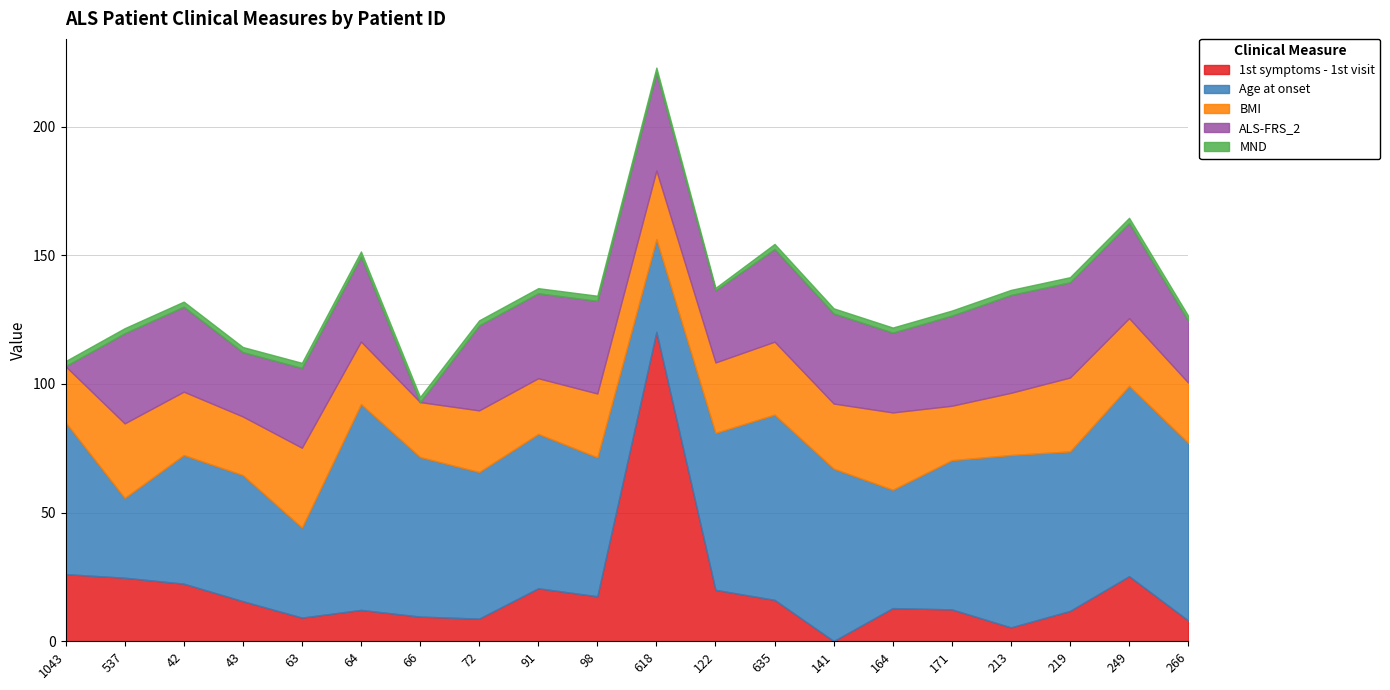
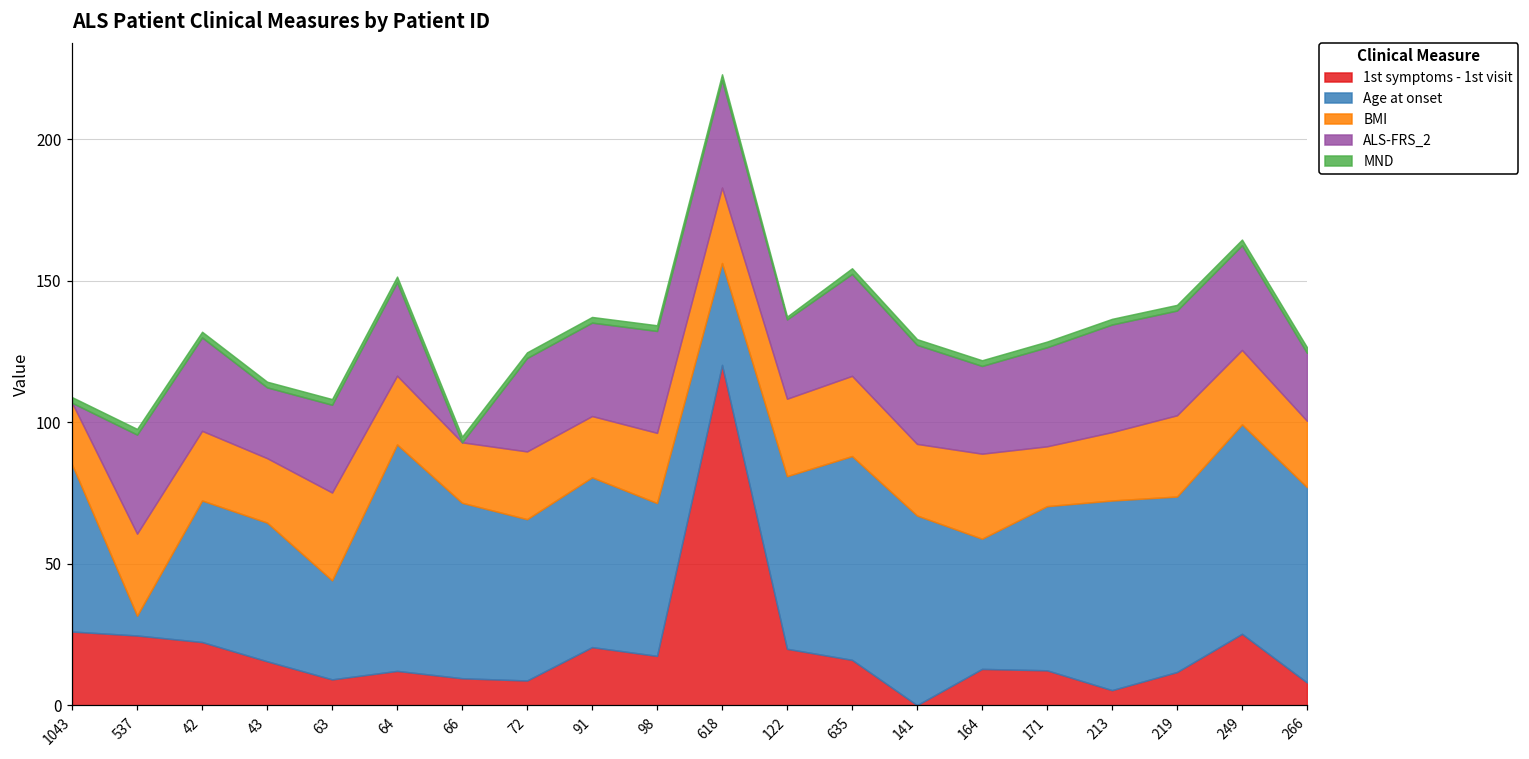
  {
    "1st symptoms - 1st visit": {
      "1043": 26,
      "537": 25,
      "42": 22,
      "43": 16,
      "63": 9,
      "64": 12,
      "66": 10,
      "72": 9,
      "91": 21,
      "98": 18,
      "618": 120,
      "122": 20,
      "635": 16,
      "164": 13,
      "171": 12,
      "213": 5,
      "219": 12,
      "249": 25,
      "266": 8
    },
    "Age at onset": {
      "1043": 59,
-     "537": 31,
+     "537": 7,
      "42": 50,
      "43": 49,
      "63": 35,
      "64": 80,
      "66": 62,
      "72": 57,
      "91": 60,
      "98": 54,
      "618": 36,
      "122": 61,
      "635": 72,
      "141": 67,
      "164": 46,
      "171": 58,
      "213": 67,
      "219": 62,
      "249": 74,
      "266": 69
    },
    "BMI": {
      "537": 29,
      "42": 25,
      "43": 23,
      "63": 31,
      "64": 24,
      "72": 24,
      "91": 22,
      "98": 25,
      "618": 27,
      "122": 27,
      "635": 28,
      "141": 25,
      "164": 30,
      "171": 21,
      "213": 24,
      "219": 29,
      "249": 26,
      "266": 23
    },
    "ALS-FRS_2": {
      "537": 35,
      "42": 33,
      "43": 25,
      "63": 31,
      "64": 33,
      "72": 33,
      "91": 33,
      "98": 36,
      "618": 38,
      "635": 36,
      "141": 35,
      "164": 31,
      "171": 35,
      "213": 38,
      "219": 37,
      "249": 37,
      "266": 24
    },
    "MND": {
      "1043": 2,
      "537": 2,
      "42": 2,
      "43": 2,
      "63": 2,
      "64": 2,
      "66": 2,
      "72": 2,
      "91": 2,
      "98": 2,
      "618": 2,
      "635": 2,
      "141": 2,
      "164": 2,
      "171": 2,
      "213": 2,
      "219": 2,
      "249": 2,
      "266": 2
    }
  }
